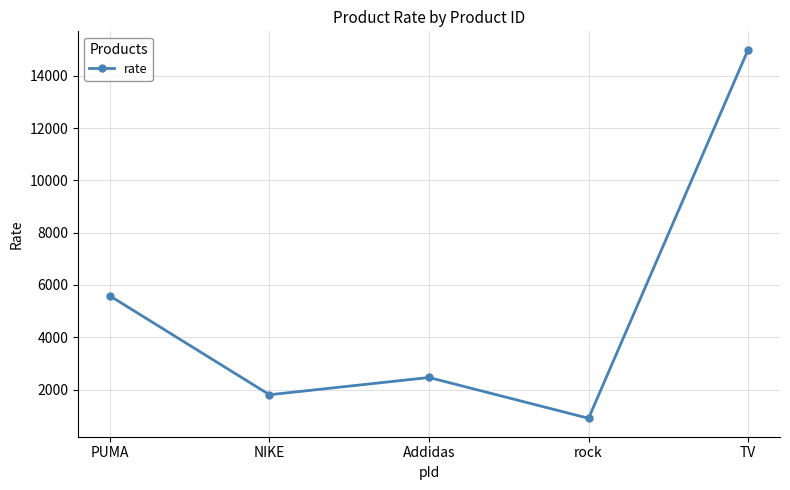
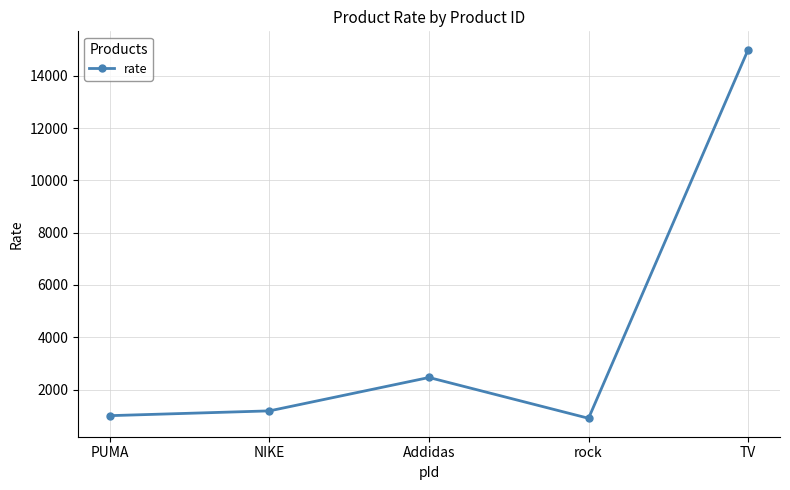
  {
-   "PUMA": 5600,
-   "NIKE": 1800,
+   "PUMA": 1000,
+   "NIKE": 1200,
    "Addidas": 2500,
    "rock": 900,
    "TV": 15000
  }
